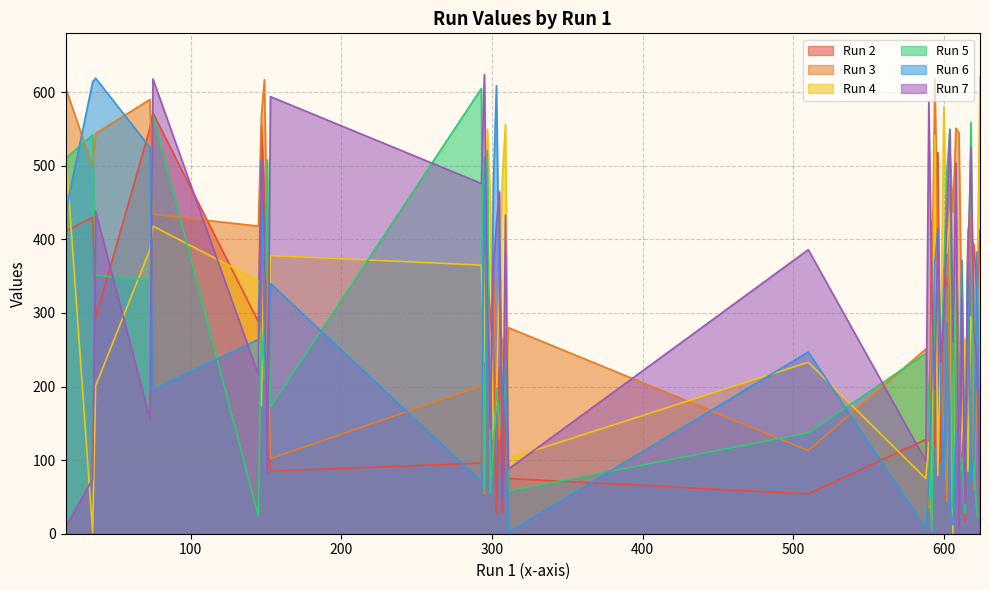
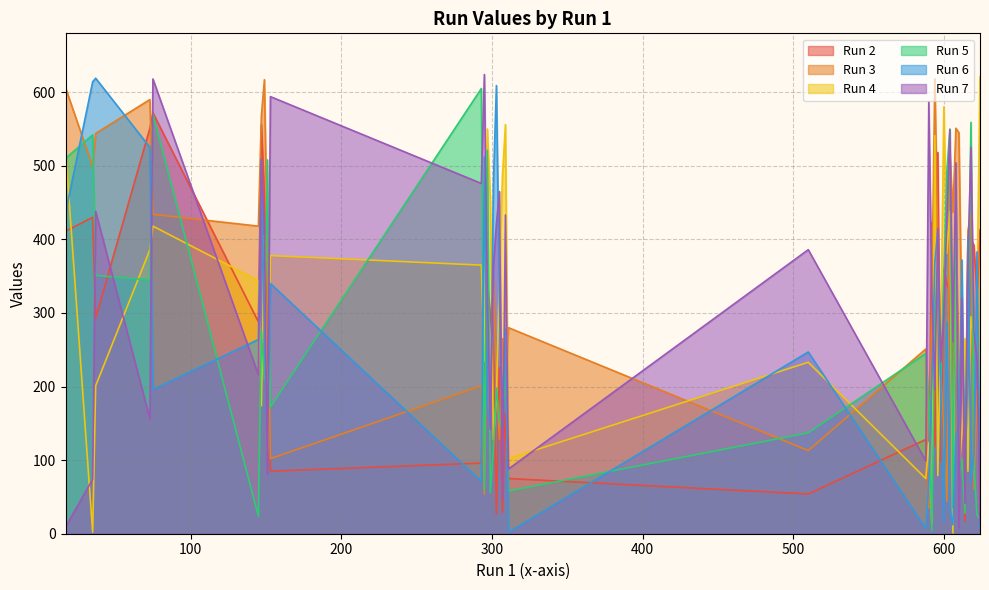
  {
    "Run 4": {
      "600": 580
    },
    "Run 5": {
      "600": 350
    },
    "Run 6": {
-     "600": 70
+     "600": 20
    },
    "Run 7": {
      "600": 300
    }
  }
